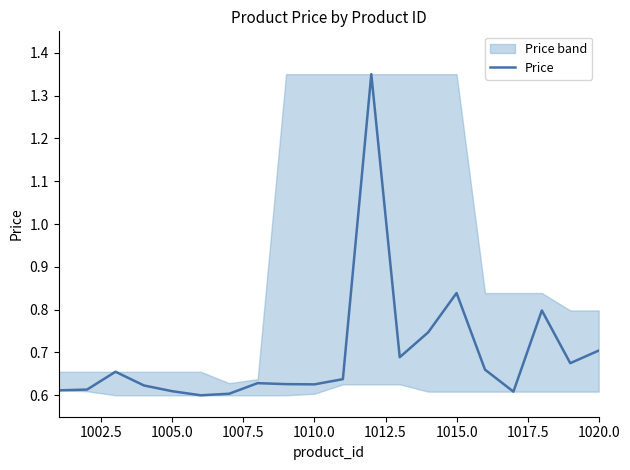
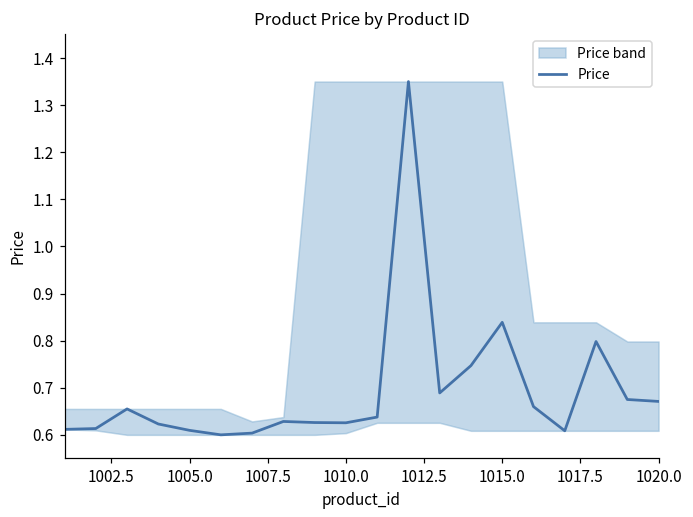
  {
    "Price": {
      "1005.0": 0.61,
      "1010.0": 0.63,
      "1015.0": 0.84,
-     "1020.0": 0.70
+     "1020.0": 0.67
    }
  }
